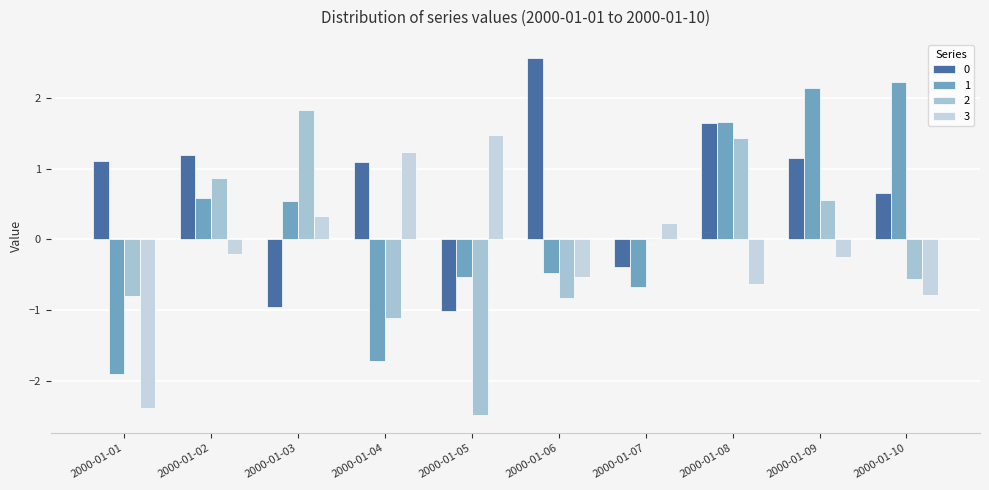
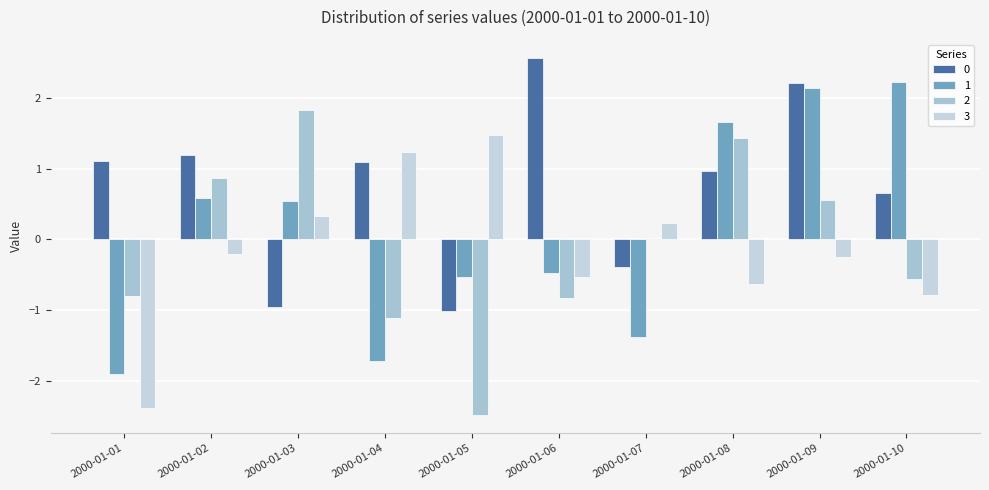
  {
    "0": {
      "2000-01-01": 1.1,
      "2000-01-02": 1.2,
      "2000-01-03": -1.0,
      "2000-01-04": 1.1,
      "2000-01-05": -1.0,
      "2000-01-06": 2.6,
      "2000-01-07": -0.4,
-     "2000-01-08": 1.6,
-     "2000-01-09": 1.1,
+     "2000-01-08": 1.0,
+     "2000-01-09": 2.2,
      "2000-01-10": 0.7
    },
    "1": {
      "2000-01-01": -1.9,
      "2000-01-02": 0.6,
      "2000-01-03": 0.5,
      "2000-01-04": -1.7,
      "2000-01-05": -0.5,
      "2000-01-06": -0.5,
-     "2000-01-07": -0.7,
+     "2000-01-07": -1.4,
      "2000-01-08": 1.7,
      "2000-01-09": 2.1,
      "2000-01-10": 2.2
    }
  }
